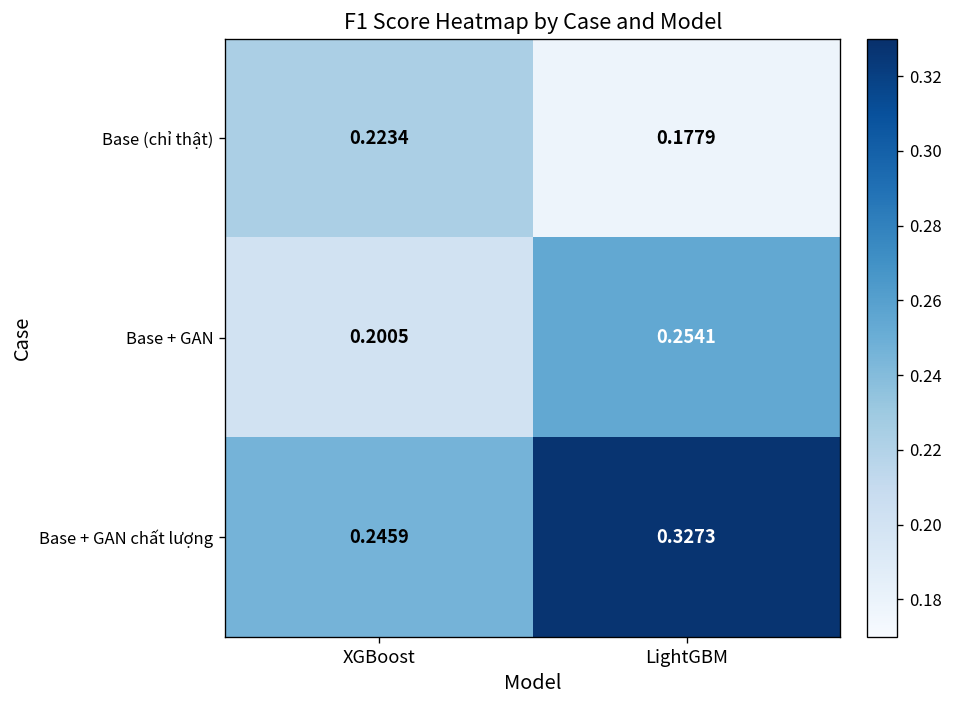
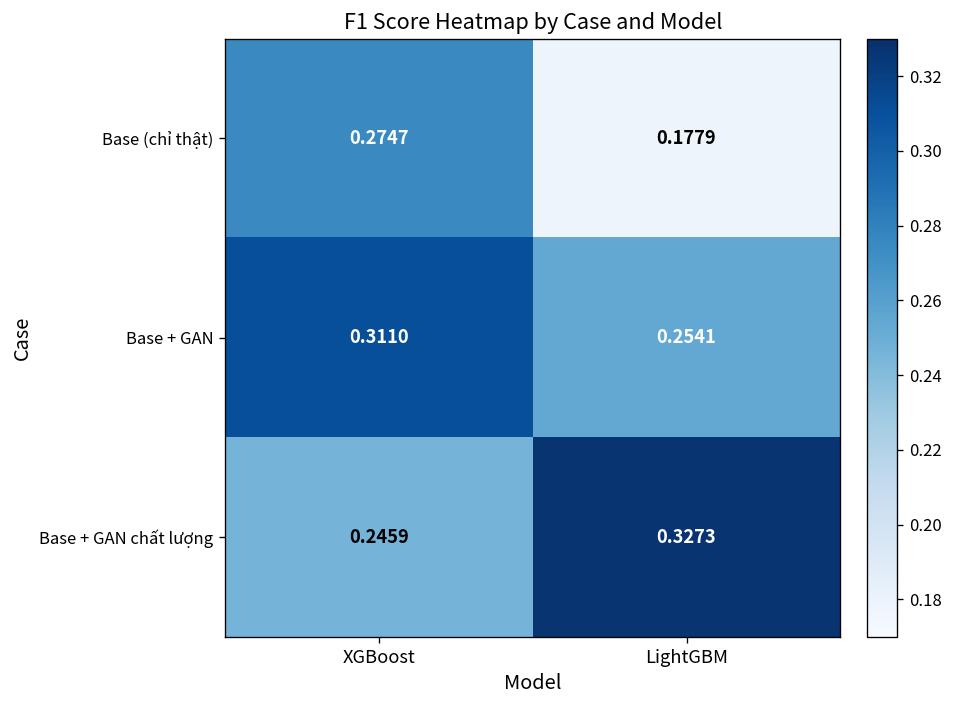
  {
    "Base (chỉ thật)": {
-     "XGBoost": 0.2234,
+     "XGBoost": 0.2747,
      "LightGBM": 0.1779
    },
    "Base + GAN": {
-     "XGBoost": 0.2005,
+     "XGBoost": 0.3110,
      "LightGBM": 0.2541
    },
    "Base + GAN chất lượng": {
      "XGBoost": 0.2459,
      "LightGBM": 0.3273
    }
  }
